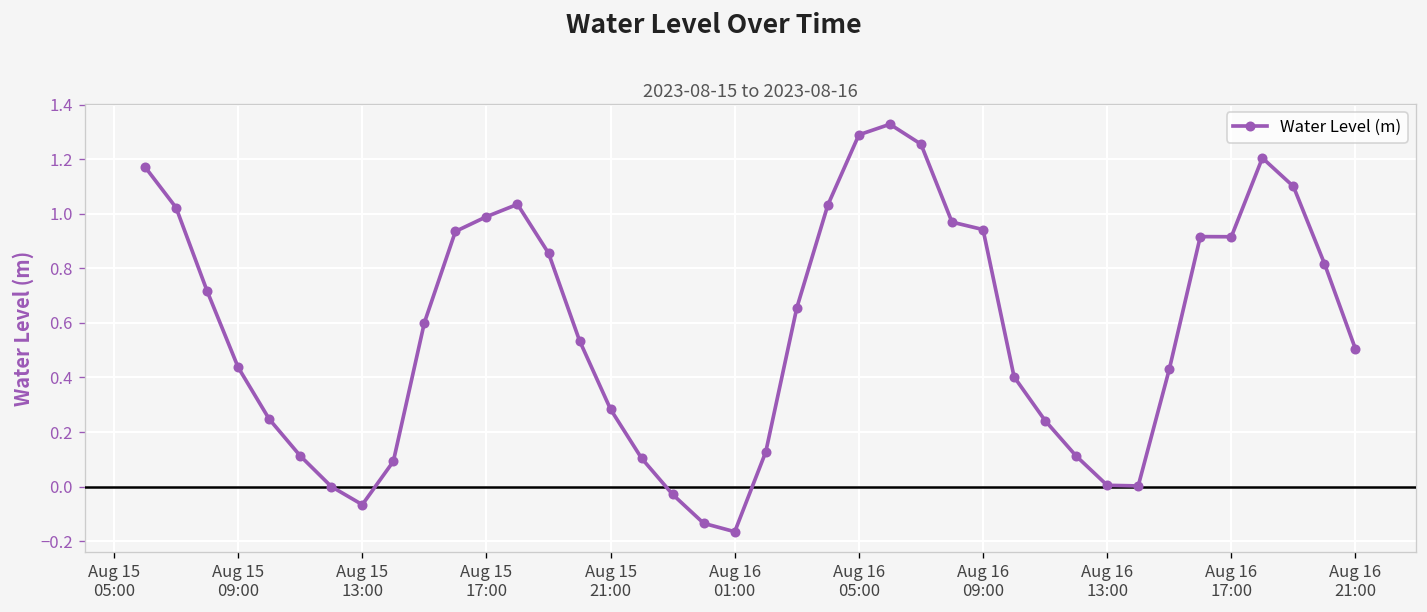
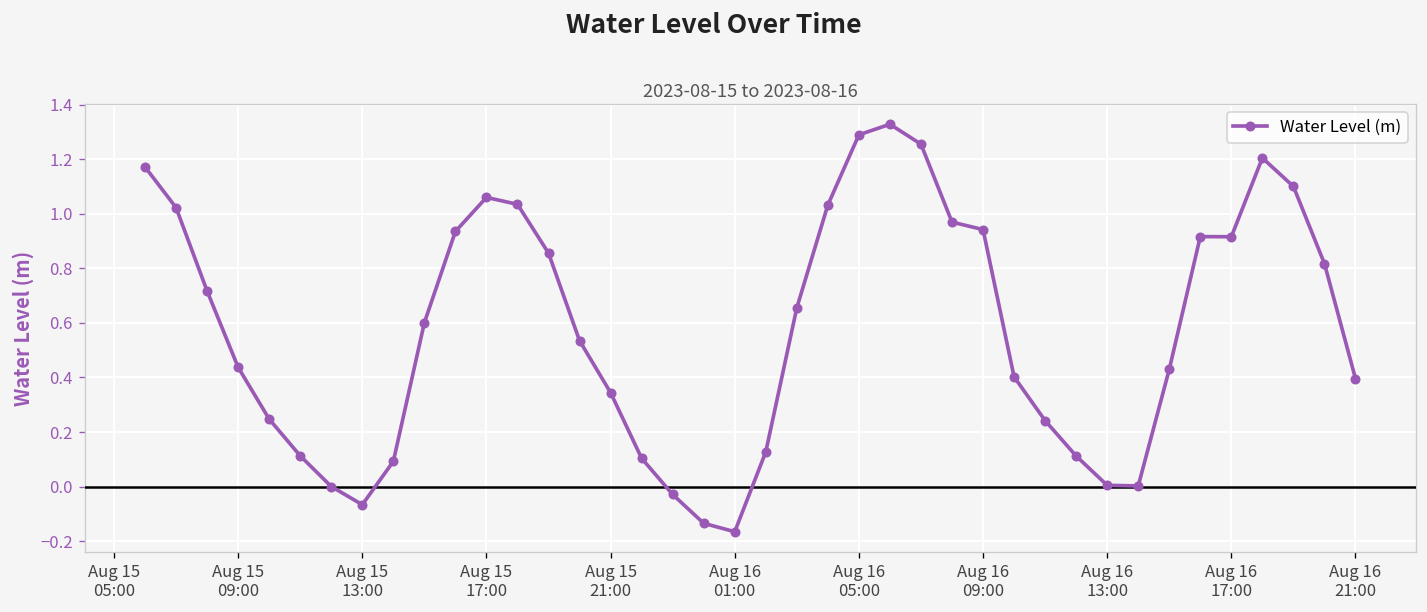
  {
    "Aug 15 09:00": 0.44,
    "Aug 15 13:00": -0.07,
-   "Aug 15 17:00": 0.99,
-   "Aug 15 21:00": 0.28,
+   "Aug 15 17:00": 1.06,
+   "Aug 15 21:00": 0.34,
    "Aug 16 01:00": -0.17,
    "Aug 16 05:00": 1.29,
    "Aug 16 09:00": 0.94,
    "Aug 16 13:00": 0.00,
    "Aug 16 17:00": 0.92,
-   "Aug 16 21:00": 0.50
+   "Aug 16 21:00": 0.40
  }
